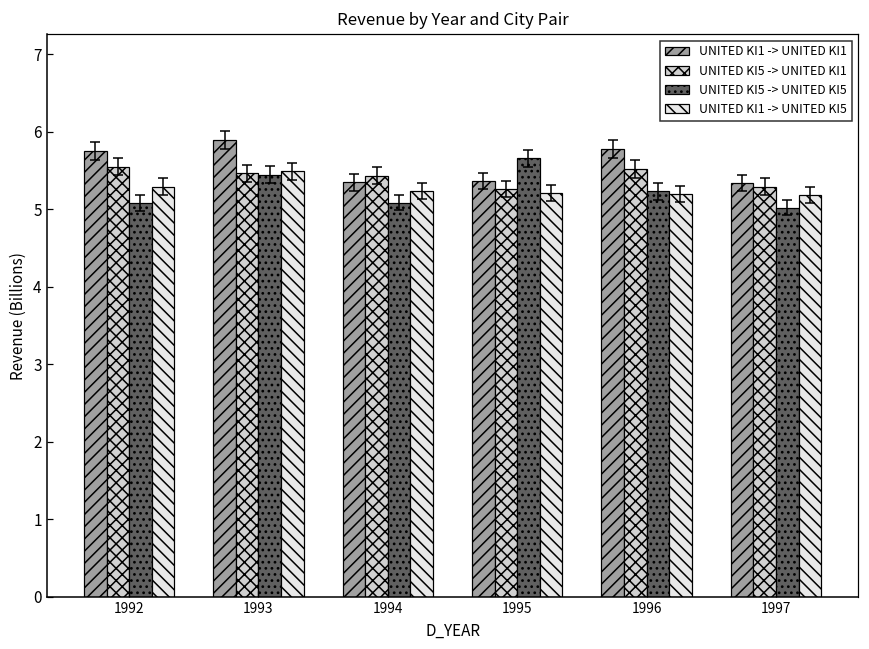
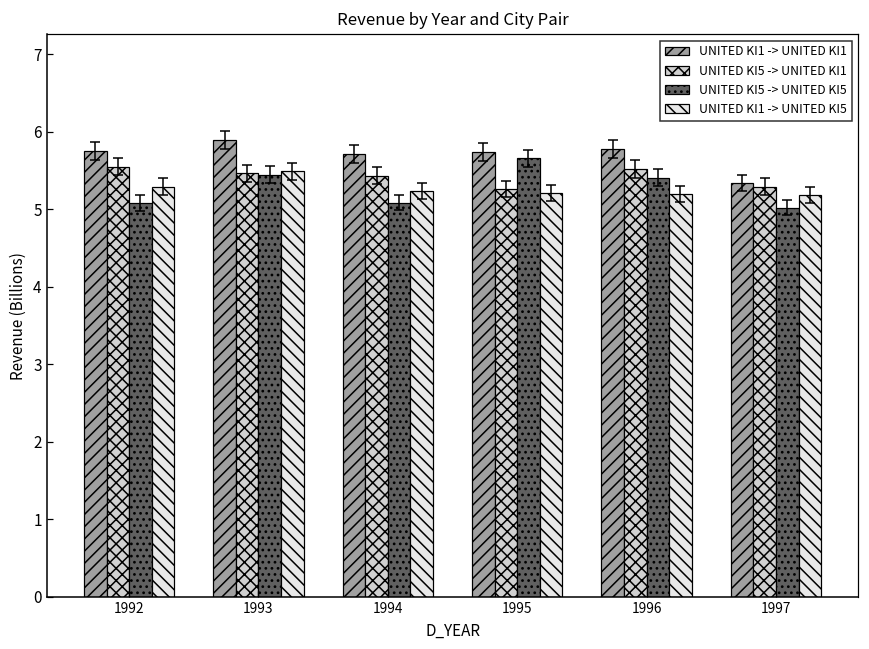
  {
    "UNITED KI1 -> UNITED KI1": {
      "1992": 5.8,
      "1993": 5.9,
-     "1994": 5.3,
-     "1995": 5.4,
+     "1994": 5.7,
+     "1995": 5.7,
      "1996": 5.8,
      "1997": 5.3
    },
    "UNITED KI5 -> UNITED KI5": {
      "1992": 5.1,
      "1993": 5.4,
      "1994": 5.1,
      "1995": 5.7,
-     "1996": 5.2,
+     "1996": 5.4,
      "1997": 5.0
    }
  }
